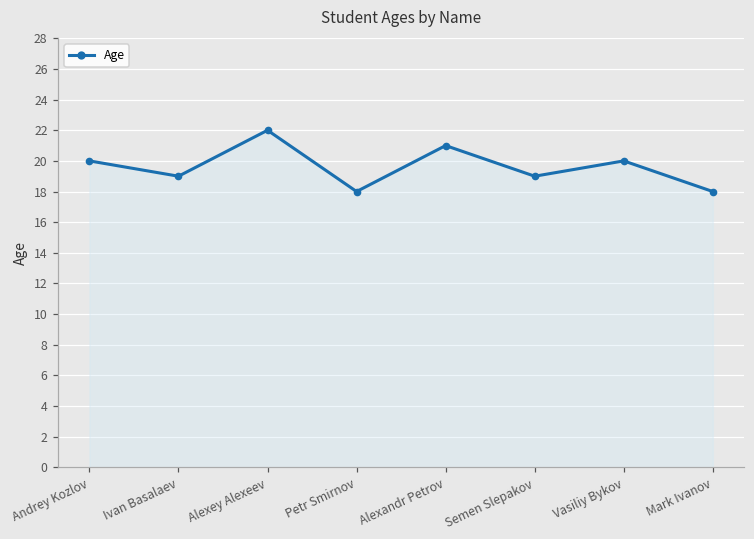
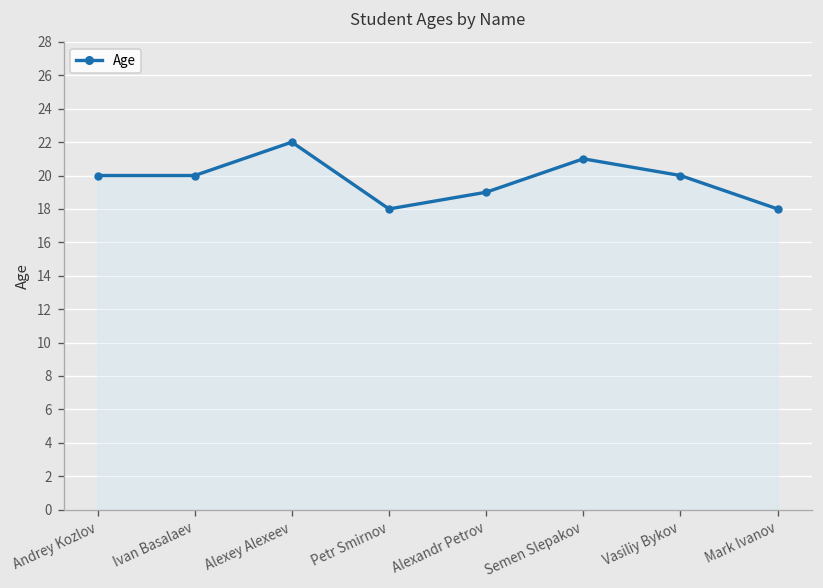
  {
    "Andrey Kozlov": 20,
-   "Ivan Basalaev": 19,
+   "Ivan Basalaev": 20,
    "Alexey Alexeev": 22,
    "Petr Smirnov": 18,
-   "Alexandr Petrov": 21,
-   "Semen Slepakov": 19,
+   "Alexandr Petrov": 19,
+   "Semen Slepakov": 21,
    "Vasiliy Bykov": 20,
    "Mark Ivanov": 18
  }
